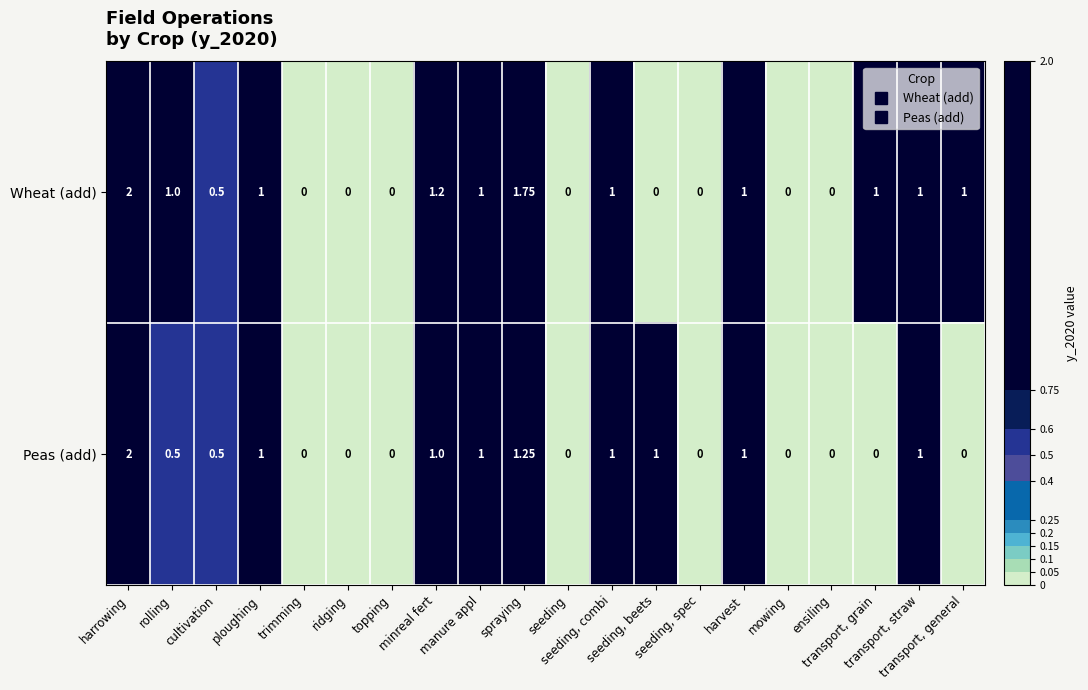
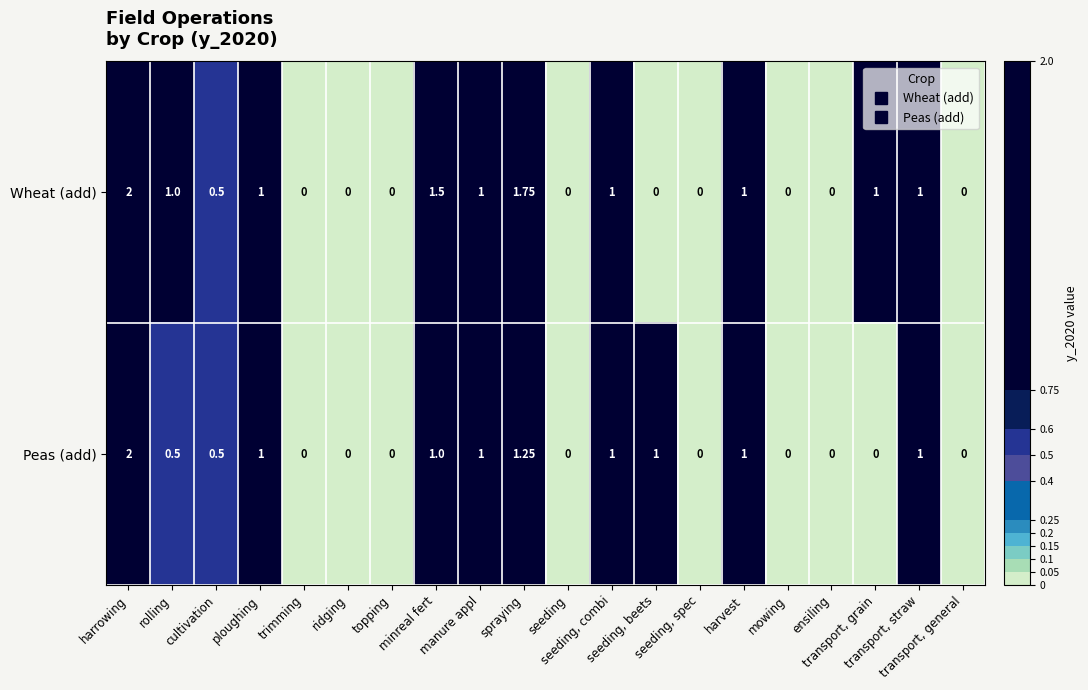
  {
    "Wheat (add)": {
      "harrowing": 2,
      "rolling": 1.0,
      "cultivation": 0.5,
      "ploughing": 1,
      "trimming": 0,
      "ridging": 0,
      "topping": 0,
-     "minreal fert": 1.2,
+     "minreal fert": 1.5,
      "manure appl": 1,
      "spraying": 1.75,
      "seeding": 0,
      "seeding, combi": 1,
      "seeding, beets": 0,
      "seeding, spec": 0,
      "harvest": 1,
      "mowing": 0,
      "ensiling": 0,
      "transport, grain": 1,
      "transport, straw": 1,
-     "transport, general": 1
+     "transport, general": 0
    },
    "Peas (add)": {
      "harrowing": 2,
      "rolling": 0.5,
      "cultivation": 0.5,
      "ploughing": 1,
      "trimming": 0,
      "ridging": 0,
      "topping": 0,
      "minreal fert": 1.0,
      "manure appl": 1,
      "spraying": 1.25,
      "seeding": 0,
      "seeding, combi": 1,
      "seeding, beets": 1,
      "seeding, spec": 0,
      "harvest": 1,
      "mowing": 0,
      "ensiling": 0,
      "transport, grain": 0,
      "transport, straw": 1,
      "transport, general": 0
    }
  }
